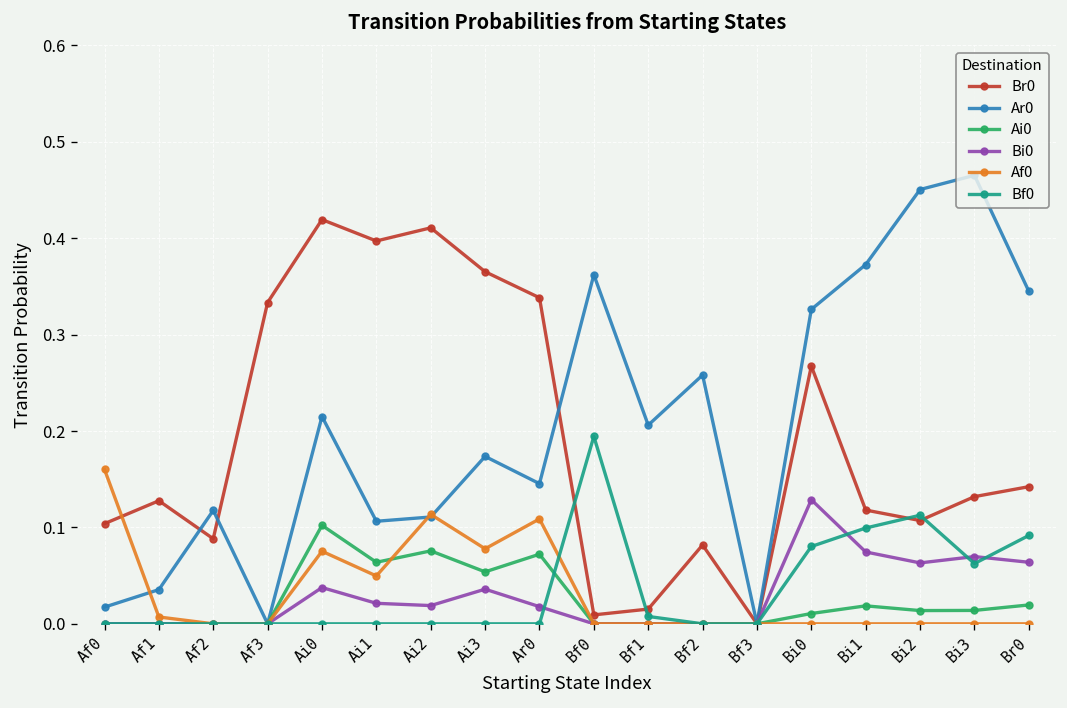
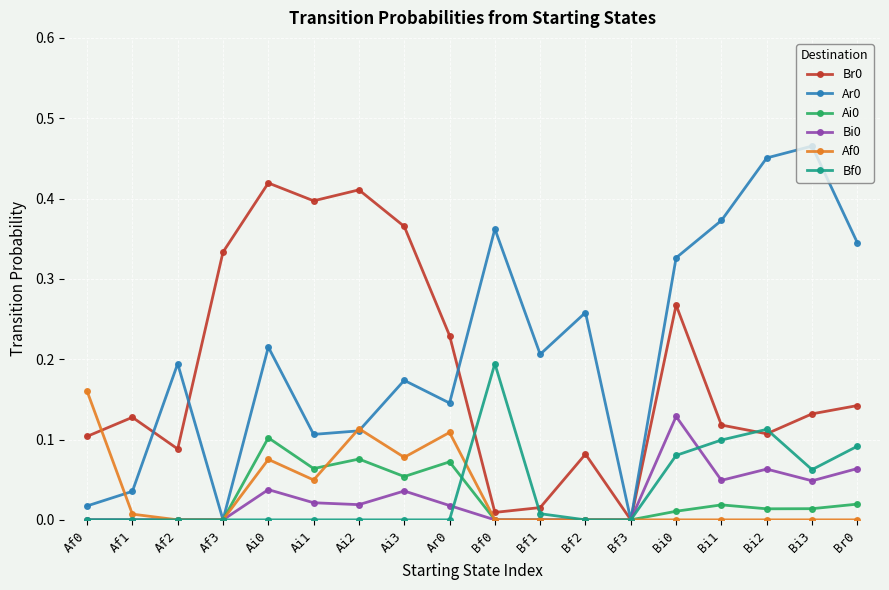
  {
    "Br0": {
      "Af0": 0.10,
      "Af1": 0.13,
      "Af2": 0.09,
      "Af3": 0.33,
      "Ai0": 0.42,
      "Ai1": 0.40,
      "Ai2": 0.41,
      "Ai3": 0.37,
-     "Ar0": 0.34,
+     "Ar0": 0.23,
      "Bf0": 0.01,
      "Bf1": 0.02,
      "Bf2": 0.08,
      "Bi0": 0.27,
      "Bi1": 0.12,
      "Bi2": 0.11,
      "Bi3": 0.13,
      "Br0": 0.14
    },
    "Ar0": {
      "Af0": 0.02,
      "Af1": 0.04,
-     "Af2": 0.12,
+     "Af2": 0.19,
      "Ai0": 0.22,
      "Ai1": 0.11,
      "Ai3": 0.17,
      "Ar0": 0.15,
      "Bf0": 0.36,
      "Bf1": 0.21,
      "Bf2": 0.26,
      "Bi0": 0.33,
      "Bi1": 0.37,
      "Bi2": 0.45,
      "Br0": 0.35
    },
    "Bi0": {
      "Ai0": 0.04,
      "Ai1": 0.02,
      "Ai2": 0.02,
      "Ai3": 0.04,
      "Ar0": 0.02,
      "Bi0": 0.13,
-     "Bi1": 0.07,
+     "Bi1": 0.05,
      "Bi2": 0.06,
-     "Bi3": 0.07,
+     "Bi3": 0.05,
      "Br0": 0.06
    },
    "Af0": {
      "Af0": 0.16,
      "Af1": 0.01,
      "Ai0": 0.08,
      "Ai1": 0.05,
      "Ai3": 0.08,
      "Ar0": 0.11,
      "Bi0": 0.00,
      "Bi1": 0.00,
      "Bi2": 0.00,
      "Bi3": 0.00,
      "Br0": 0.00
    }
  }
